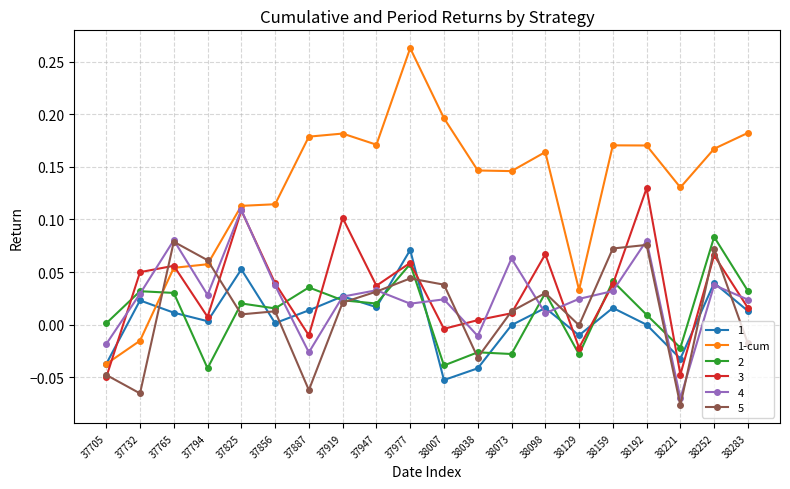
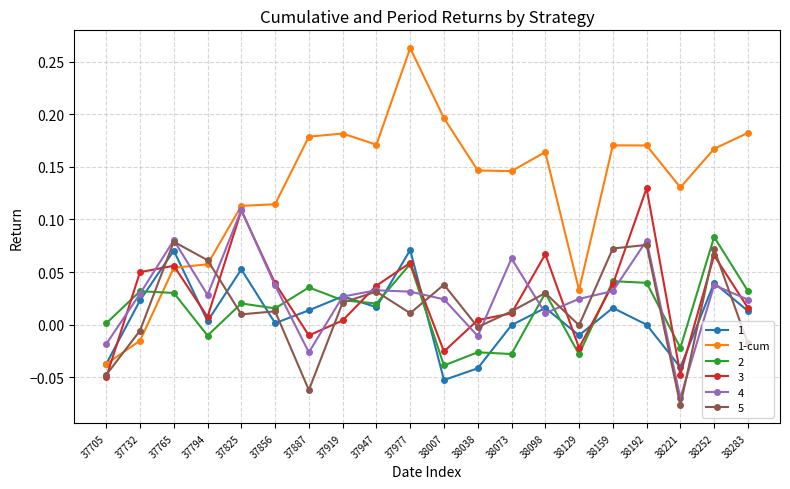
  {
    "1": {
      "37732": 0.023,
-     "37765": 0.011,
+     "37765": 0.070,
      "37794": 0.003,
      "37825": 0.053,
      "37856": 0.001,
      "37887": 0.014,
      "37947": 0.017,
      "37977": 0.071,
      "38007": -0.053,
      "38038": -0.042,
      "38073": -0.001,
      "38098": 0.016,
      "38129": -0.010,
      "38159": 0.016,
      "38192": 0.000,
-     "38221": -0.032,
+     "38221": -0.041,
      "38283": 0.013
    },
    "1-cum": {
      "37732": -0.015,
      "37794": 0.057,
      "37825": 0.113,
      "37856": 0.114,
      "37887": 0.179,
      "37919": 0.182,
      "37947": 0.171,
      "37977": 0.263,
      "38007": 0.196,
      "38038": 0.147,
      "38073": 0.146,
      "38098": 0.164,
      "38129": 0.033,
      "38159": 0.170,
      "38192": 0.170,
      "38221": 0.130,
      "38252": 0.167,
      "38283": 0.182
    },
    "2": {
      "37705": 0.001,
      "37732": 0.032,
      "37765": 0.030,
-     "37794": -0.042,
+     "37794": -0.010,
      "37825": 0.020,
      "37856": 0.015,
      "37887": 0.035,
      "37947": 0.020,
      "38007": -0.039,
      "38038": -0.026,
      "38073": -0.028,
      "38129": -0.028,
      "38159": 0.041,
-     "38192": 0.009,
+     "38192": 0.040,
      "38221": -0.022,
      "38252": 0.083,
      "38283": 0.032
    },
    "3": {
      "37732": 0.050,
      "37794": 0.007,
      "37887": -0.010,
-     "37919": 0.101,
+     "37919": 0.004,
      "37947": 0.037,
-     "38007": -0.004,
+     "38007": -0.026,
      "38038": 0.004,
      "38098": 0.067,
      "38129": -0.022,
      "38159": 0.038,
      "38192": 0.130,
      "38221": -0.047,
      "38252": 0.066,
      "38283": 0.016
    },
    "4": {
      "37705": -0.019,
      "37732": 0.029,
      "37794": 0.028,
      "37887": -0.026,
-     "37977": 0.020,
+     "37977": 0.031,
      "38007": 0.024,
      "38038": -0.011,
      "38073": 0.063,
      "38098": 0.011,
      "38129": 0.024,
      "38159": 0.032,
      "38192": 0.080,
      "38221": -0.070,
      "38283": 0.024
    },
    "5": {
-     "37732": -0.065,
+     "37732": -0.006,
      "37794": 0.061,
      "37825": 0.010,
      "37856": 0.013,
      "37887": -0.062,
-     "37977": 0.044,
+     "37977": 0.011,
      "38007": 0.038,
-     "38038": -0.031,
+     "38038": -0.002,
      "38129": -0.001,
      "38159": 0.072,
      "38192": 0.076,
      "38221": -0.077,
      "38252": 0.072
    }
  }
